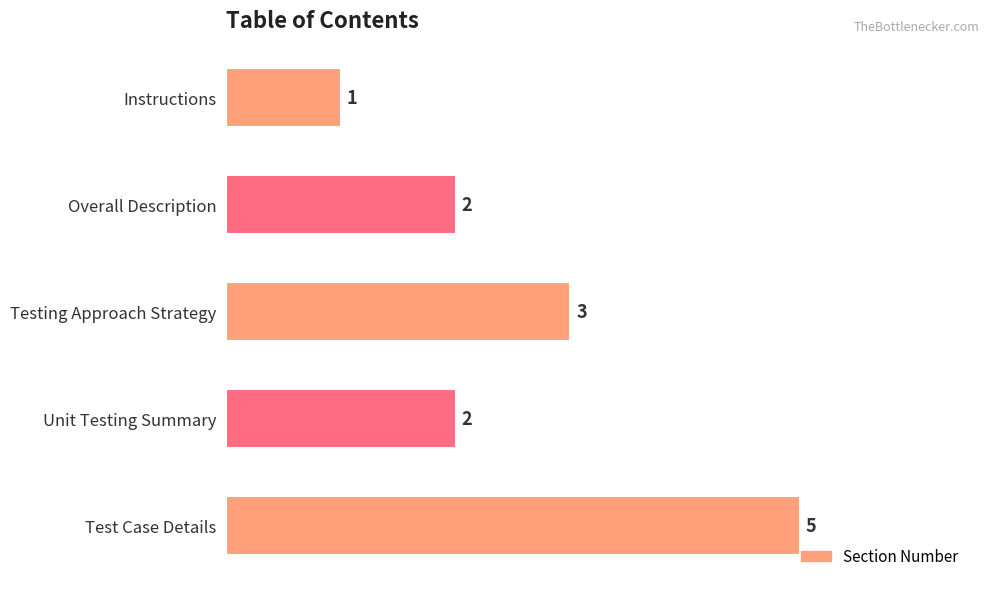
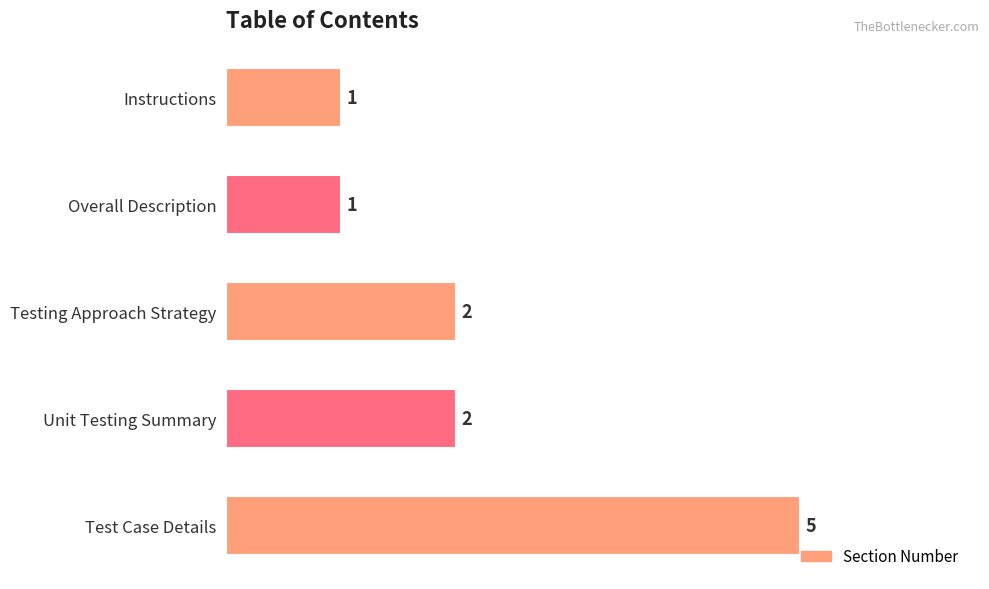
  {
    "Instructions": 1,
-   "Overall Description": 2,
-   "Testing Approach Strategy": 3,
+   "Overall Description": 1,
+   "Testing Approach Strategy": 2,
    "Unit Testing Summary": 2,
    "Test Case Details": 5
  }
